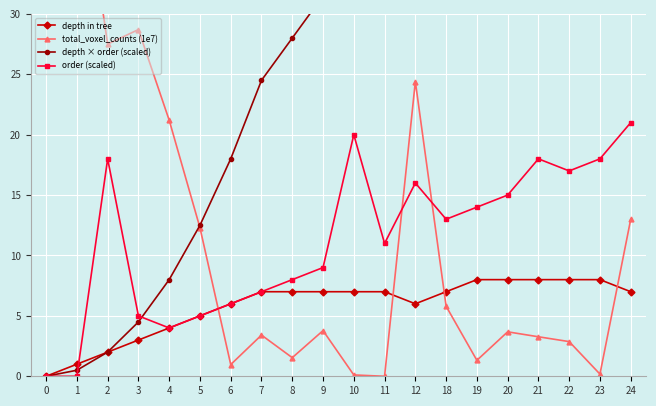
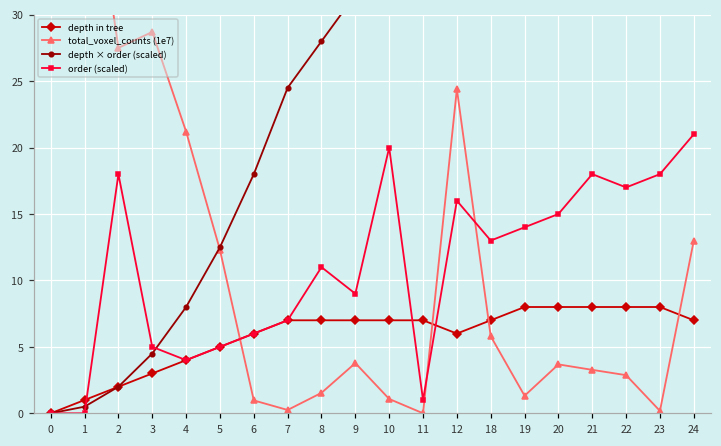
  {
    "total_voxel_counts (1e7)": {
      "4": 21.2,
      "6": 1.0,
-     "7": 3.4,
+     "7": 0.3,
      "8": 1.5,
      "9": 3.8,
-     "10": 0.1,
+     "10": 1.1,
      "11": 0.0,
      "12": 24.4,
      "18": 5.8,
      "19": 1.3,
      "20": 3.7,
      "21": 3.3,
      "22": 2.9,
      "23": 0.2,
      "24": 13.0
    },
    "order (scaled)": {
      "1": 0,
      "2": 18,
      "3": 5,
-     "8": 8,
+     "8": 11,
      "9": 9,
      "10": 20,
-     "11": 11,
+     "11": 1,
      "12": 16,
      "18": 13,
      "19": 14,
      "20": 15,
      "21": 18,
      "22": 17,
      "23": 18,
      "24": 21
    }
  }
